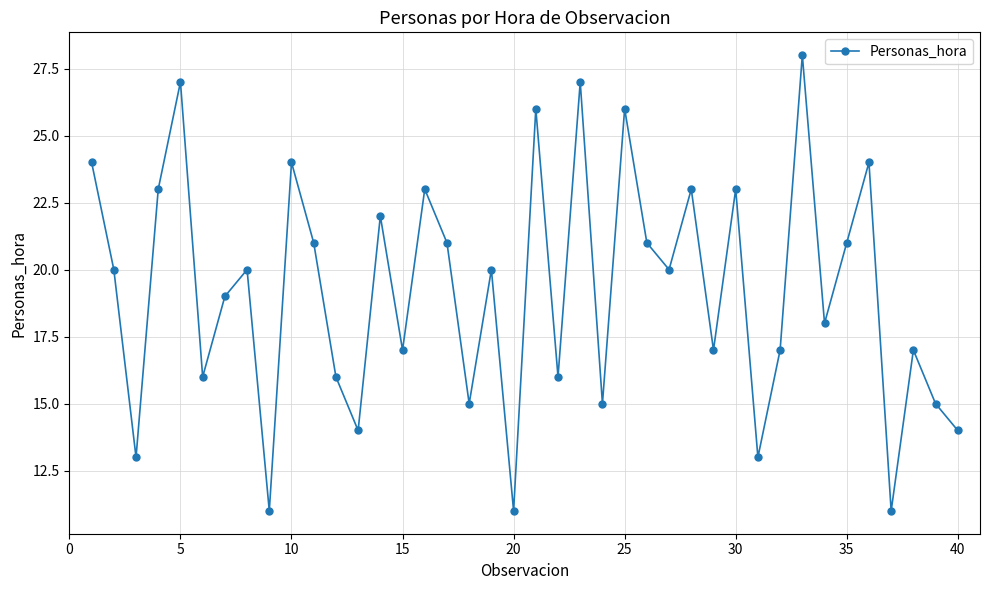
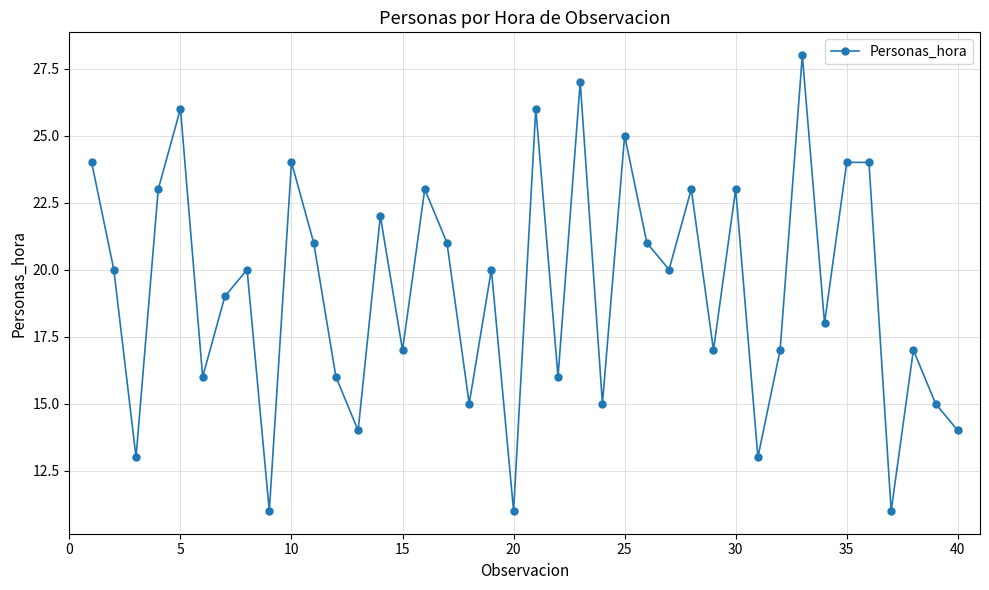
  {
-   "5": 27,
+   "5": 26,
    "10": 24,
    "15": 17,
    "20": 11,
-   "25": 26,
+   "25": 25,
    "30": 23,
-   "35": 21,
+   "35": 24,
    "40": 14
  }
